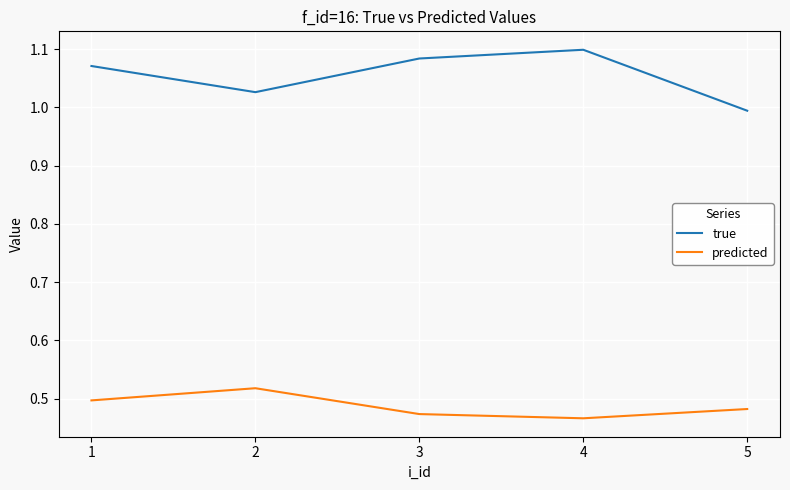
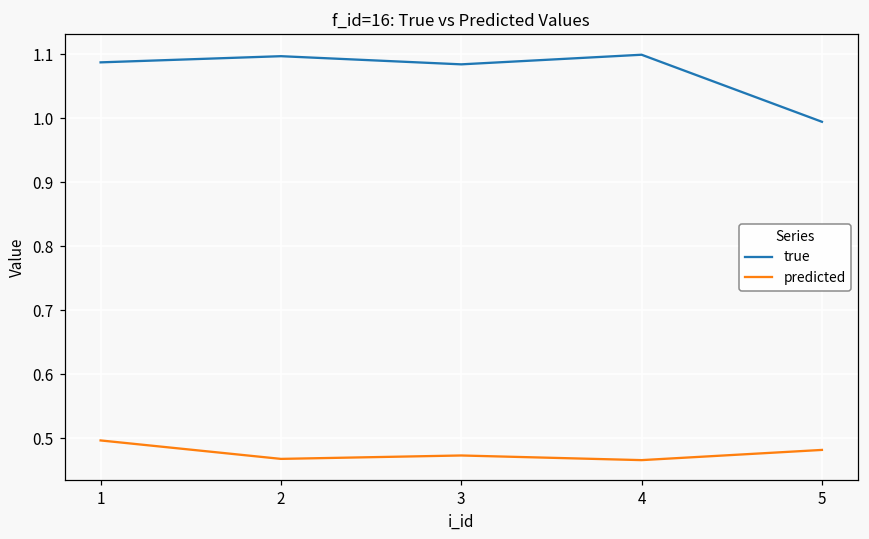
  {
    "true": {
-     "1": 1.07,
-     "2": 1.03,
+     "1": 1.09,
+     "2": 1.10,
      "3": 1.08,
      "4": 1.10,
      "5": 0.99
    },
    "predicted": {
      "1": 0.50,
-     "2": 0.52,
+     "2": 0.47,
      "3": 0.47,
      "4": 0.47,
      "5": 0.48
    }
  }
